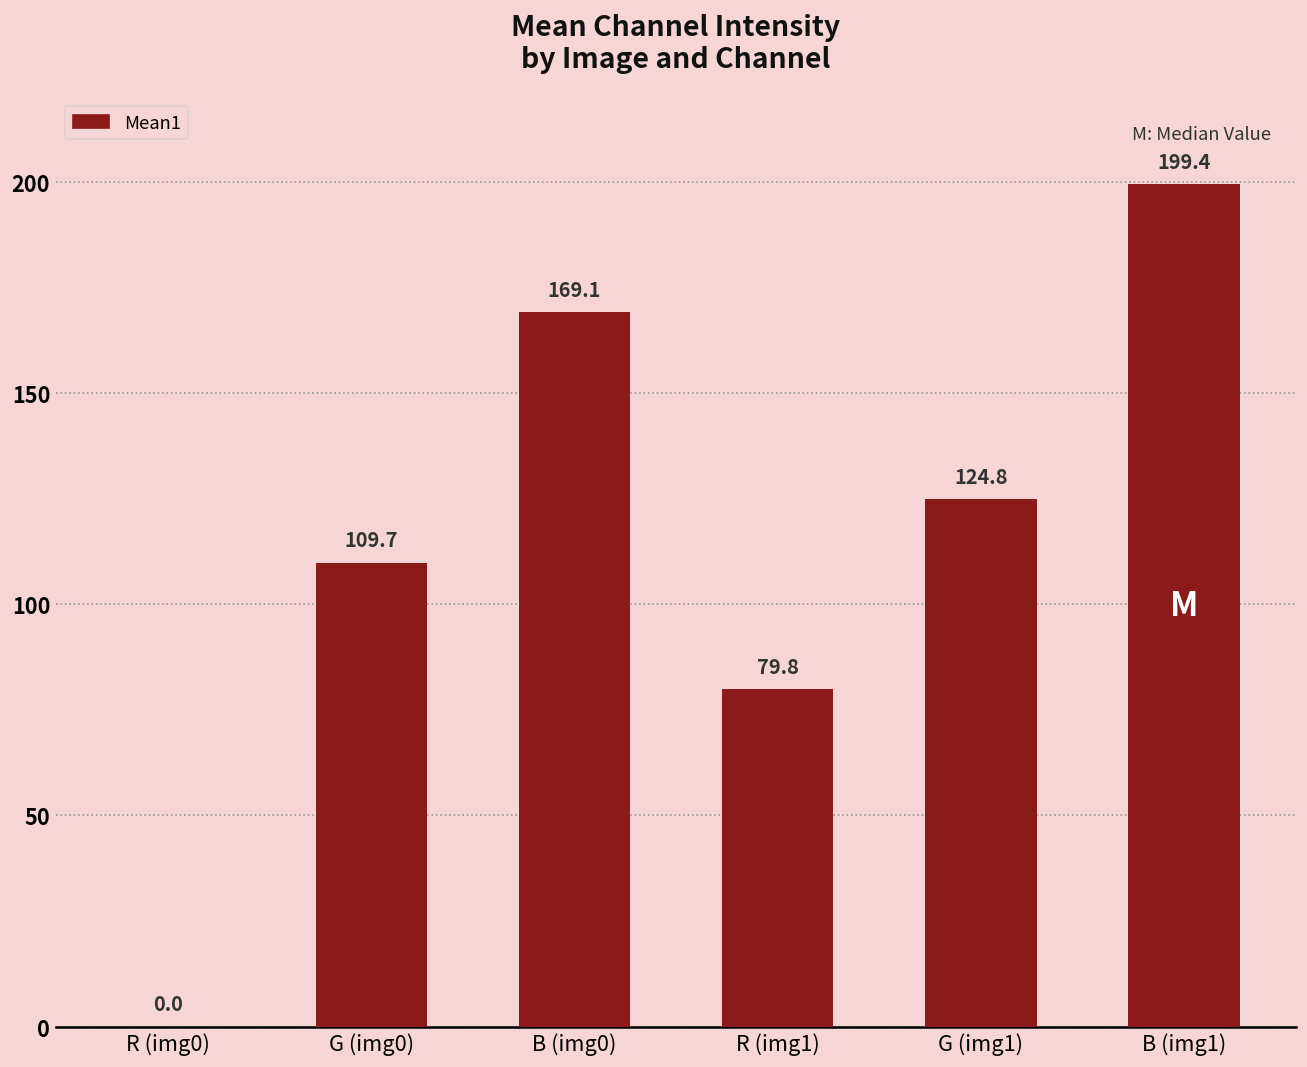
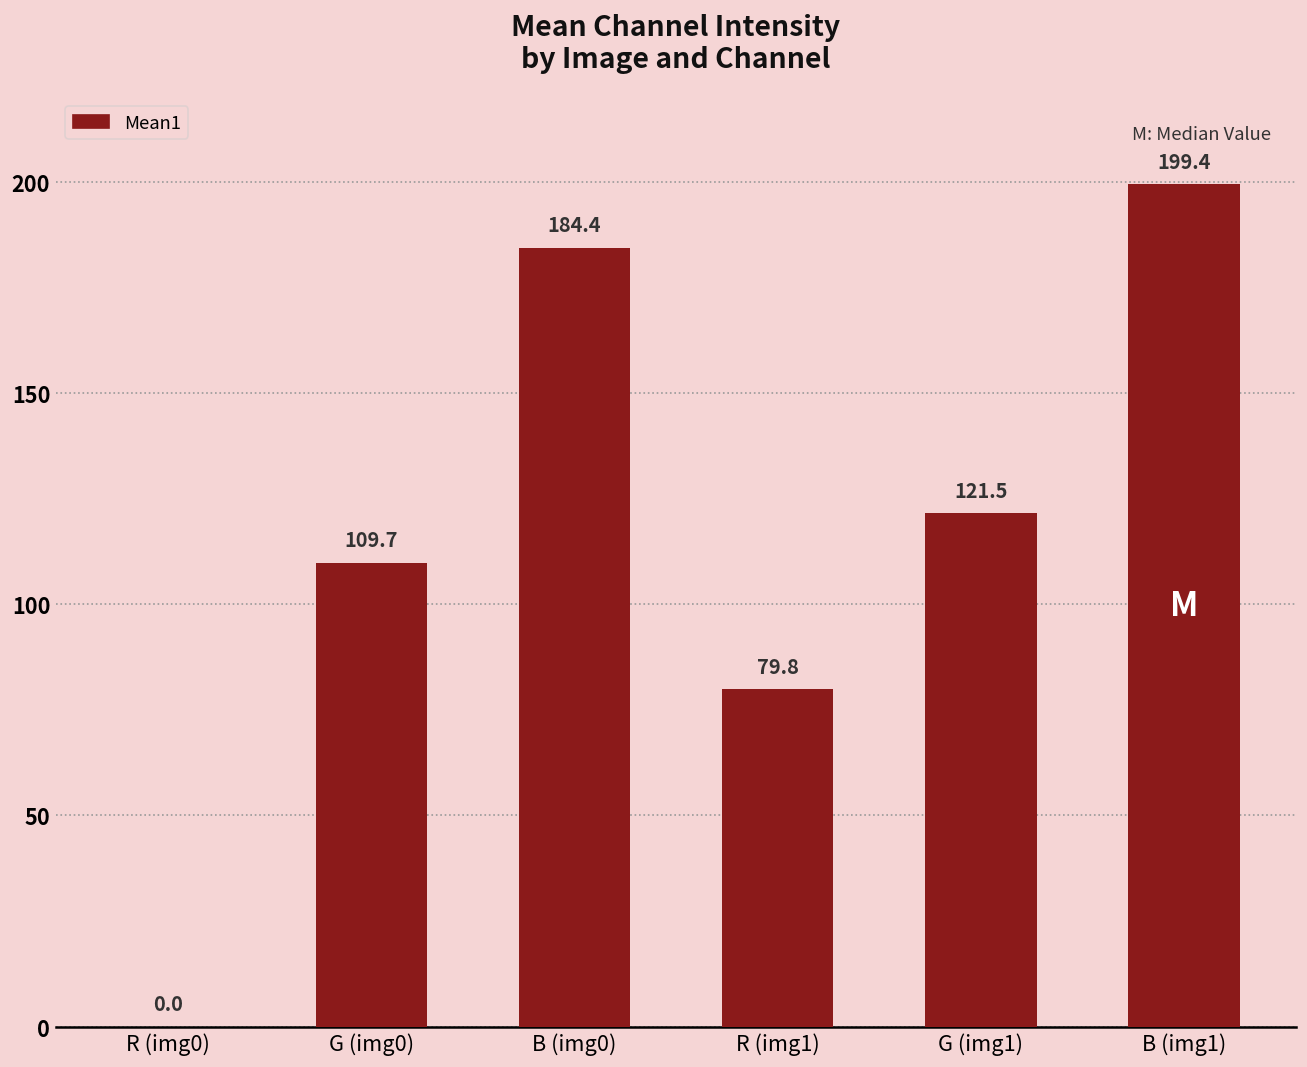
  {
    "R (img0)": 0.0,
    "G (img0)": 109.7,
-   "B (img0)": 169.1,
+   "B (img0)": 184.4,
    "R (img1)": 79.8,
-   "G (img1)": 124.8,
+   "G (img1)": 121.5,
    "B (img1)": 199.4
  }
